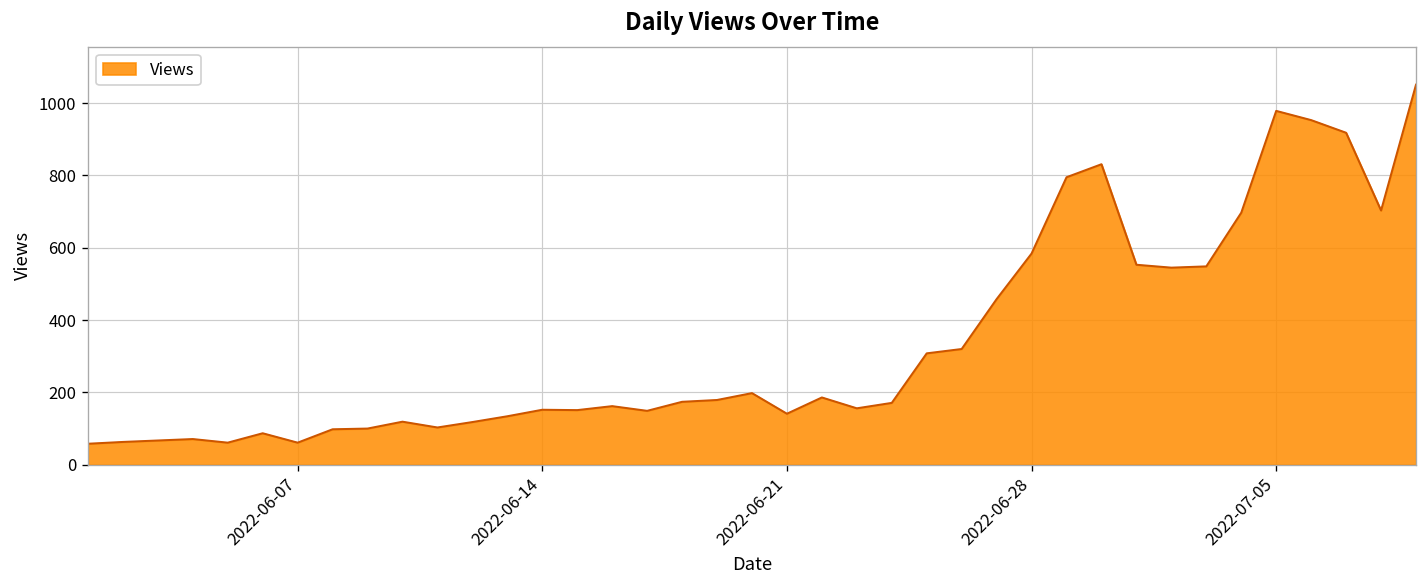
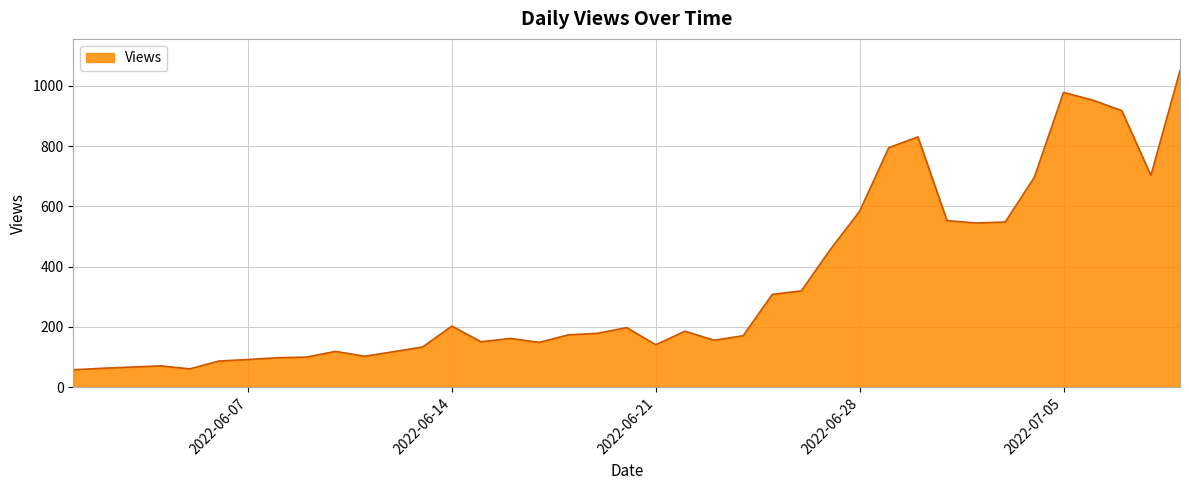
  {
-   "2022-06-07": 60,
-   "2022-06-14": 150,
+   "2022-06-07": 90,
+   "2022-06-14": 200,
    "2022-06-21": 140,
    "2022-06-28": 580,
    "2022-07-05": 980
  }
